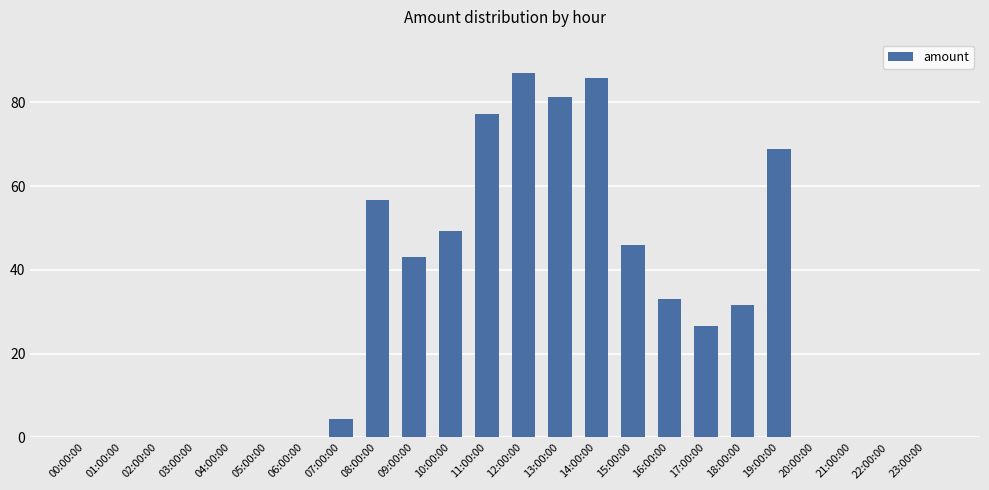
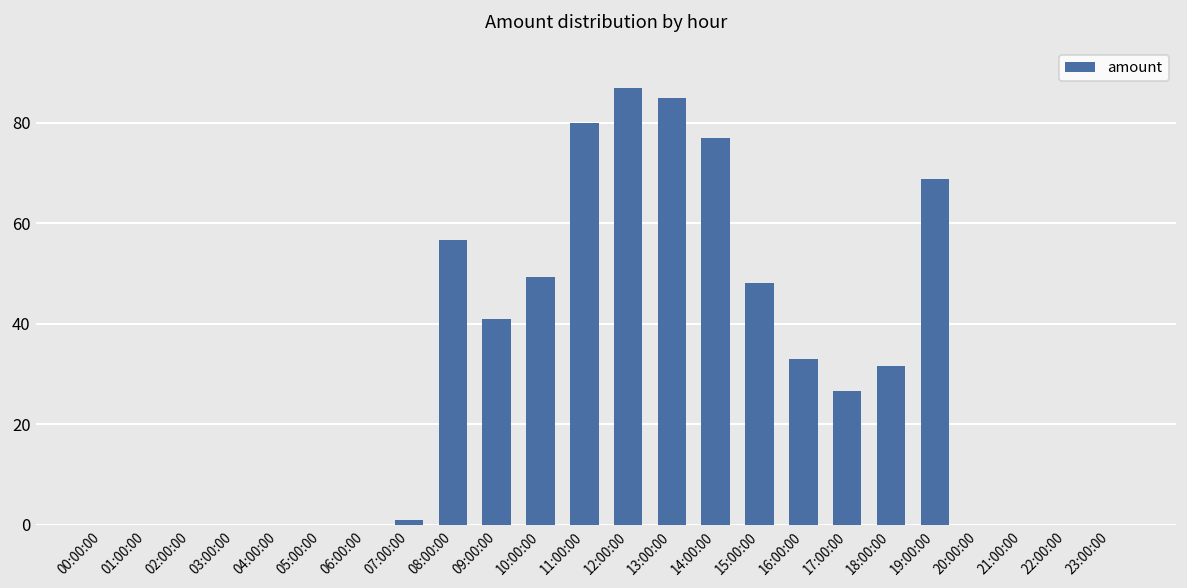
  {
    "00:00:00": 0,
    "01:00:00": 0,
    "02:00:00": 0,
    "03:00:00": 0,
    "04:00:00": 0,
    "05:00:00": 0,
    "06:00:00": 0,
-   "07:00:00": 4,
+   "07:00:00": 1,
    "08:00:00": 57,
-   "09:00:00": 43,
+   "09:00:00": 41,
    "10:00:00": 49,
-   "11:00:00": 77,
+   "11:00:00": 80,
    "12:00:00": 87,
-   "13:00:00": 81,
-   "14:00:00": 86,
-   "15:00:00": 46,
+   "13:00:00": 85,
+   "14:00:00": 77,
+   "15:00:00": 48,
    "16:00:00": 33,
    "17:00:00": 27,
    "18:00:00": 32,
    "19:00:00": 69,
    "20:00:00": 0,
    "21:00:00": 0,
    "22:00:00": 0,
    "23:00:00": 0
  }
